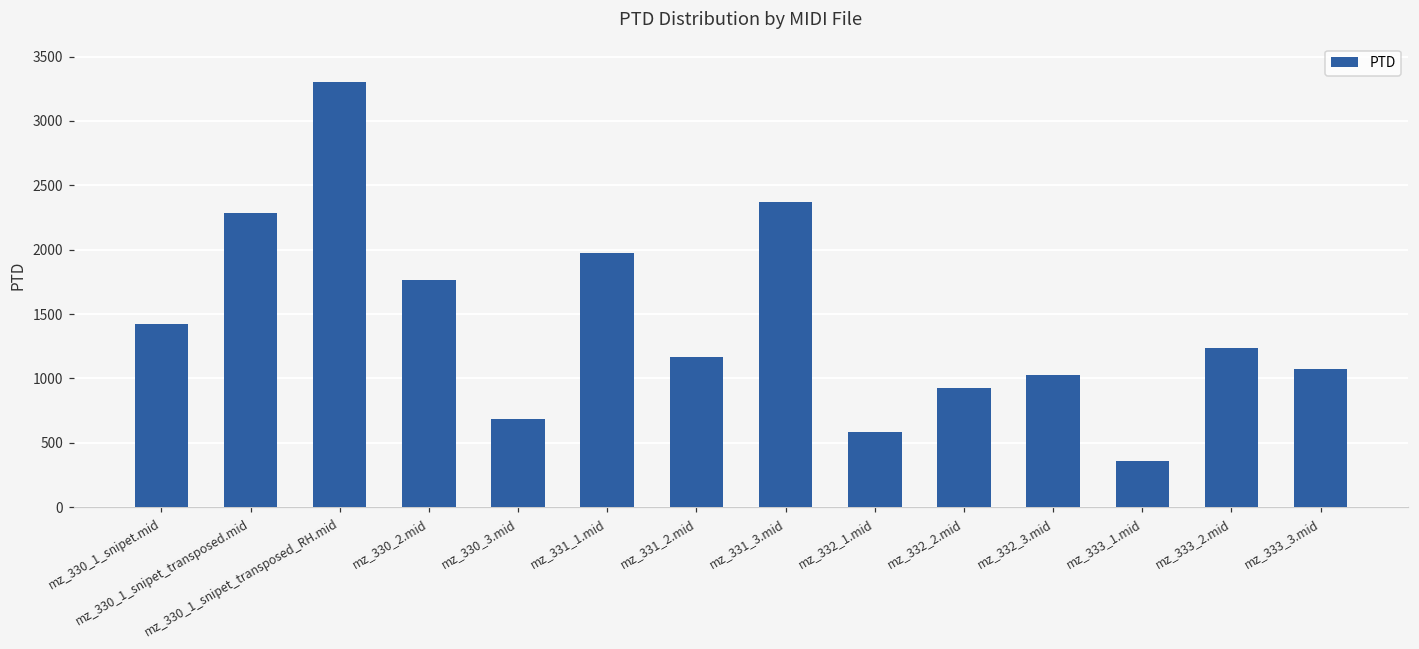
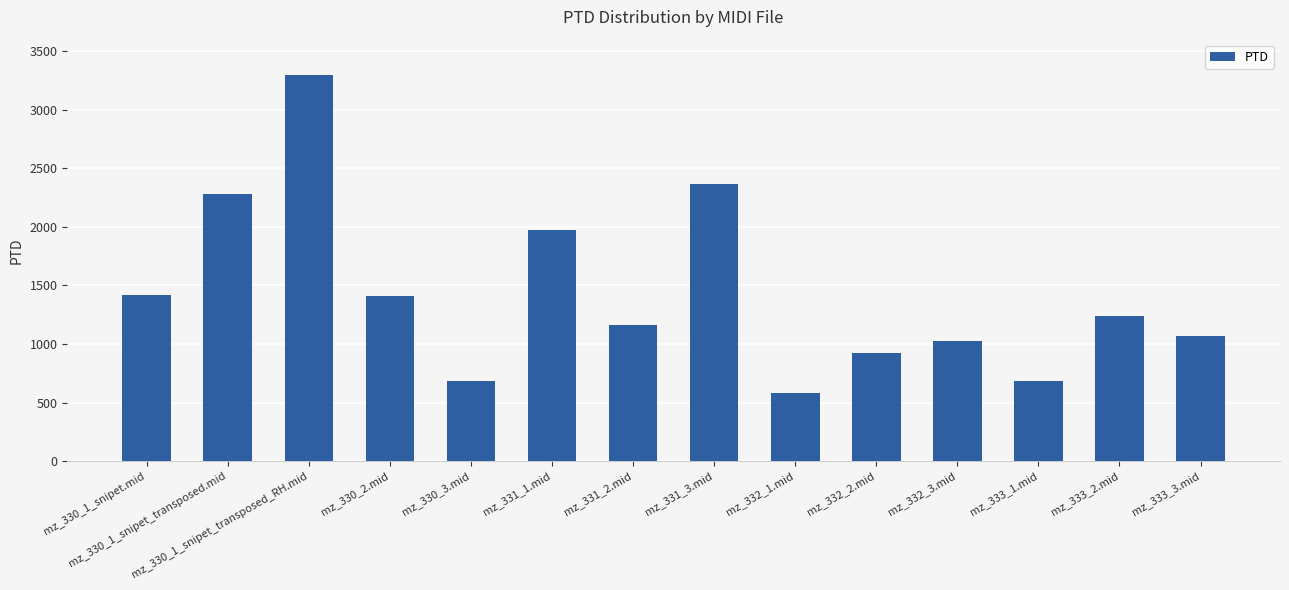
  {
    "mz_330_1_snipet.mid": 1420,
    "mz_330_1_snipet_transposed.mid": 2280,
    "mz_330_1_snipet_transposed_RH.mid": 3300,
-   "mz_330_2.mid": 1770,
+   "mz_330_2.mid": 1410,
    "mz_330_3.mid": 680,
    "mz_331_1.mid": 1970,
    "mz_331_2.mid": 1160,
    "mz_331_3.mid": 2370,
    "mz_332_1.mid": 580,
    "mz_332_2.mid": 930,
    "mz_332_3.mid": 1030,
-   "mz_333_1.mid": 360,
+   "mz_333_1.mid": 690,
    "mz_333_2.mid": 1240,
    "mz_333_3.mid": 1070
  }
